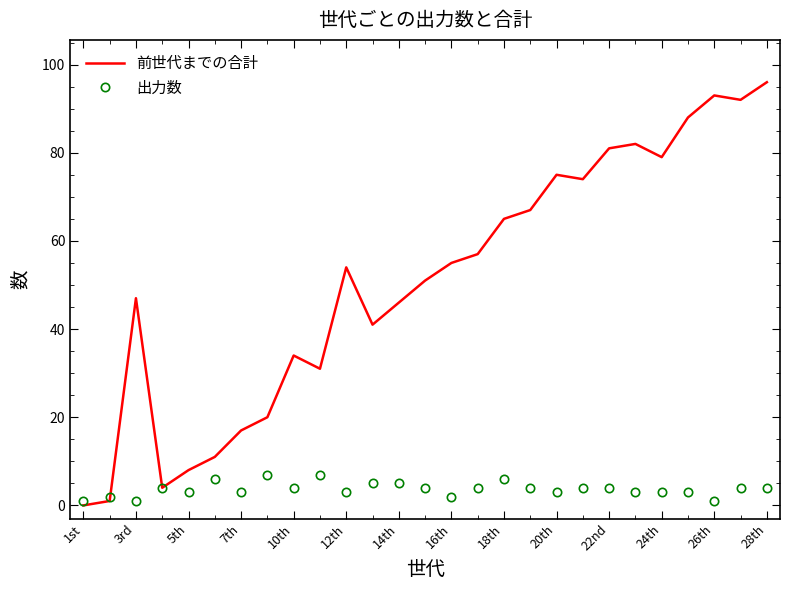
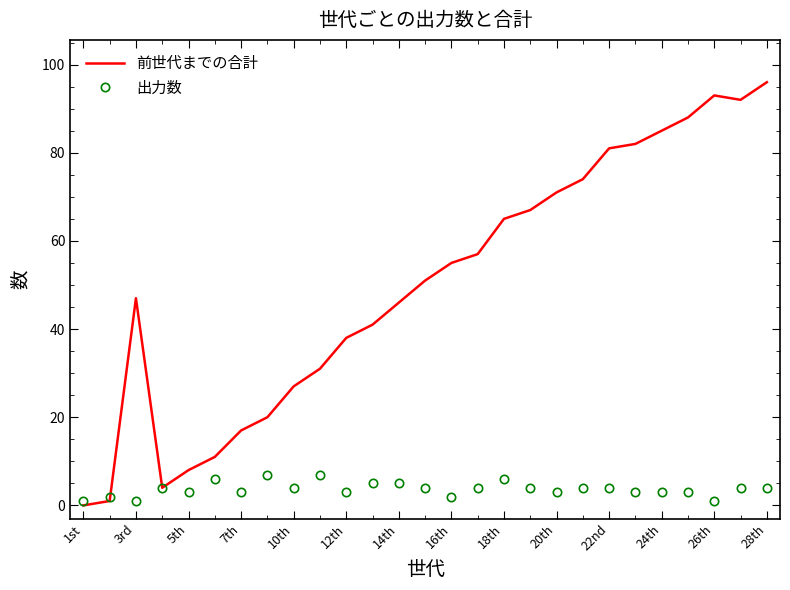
  {
    "前世代までの合計": {
      "1st": 0,
      "3rd": 47,
      "5th": 8,
      "7th": 17,
-     "10th": 34,
-     "12th": 54,
+     "10th": 27,
+     "12th": 38,
      "14th": 46,
      "16th": 55,
      "18th": 65,
-     "20th": 75,
+     "20th": 71,
      "22nd": 81,
-     "24th": 79,
+     "24th": 85,
      "26th": 93,
      "28th": 96
    }
  }
